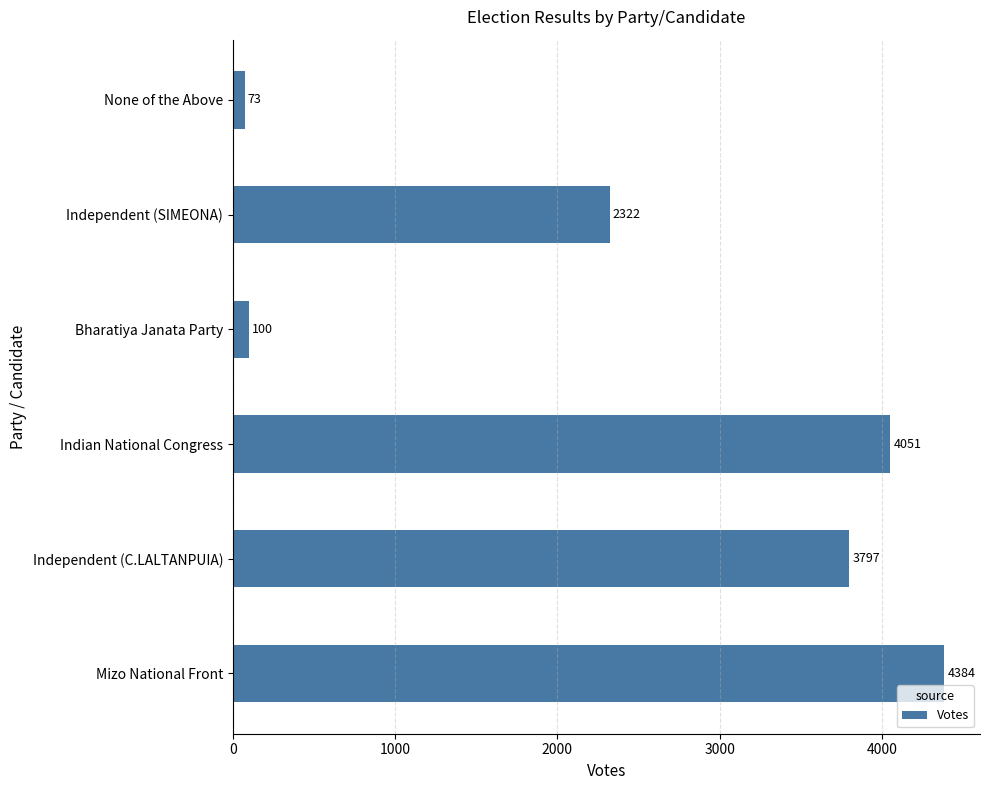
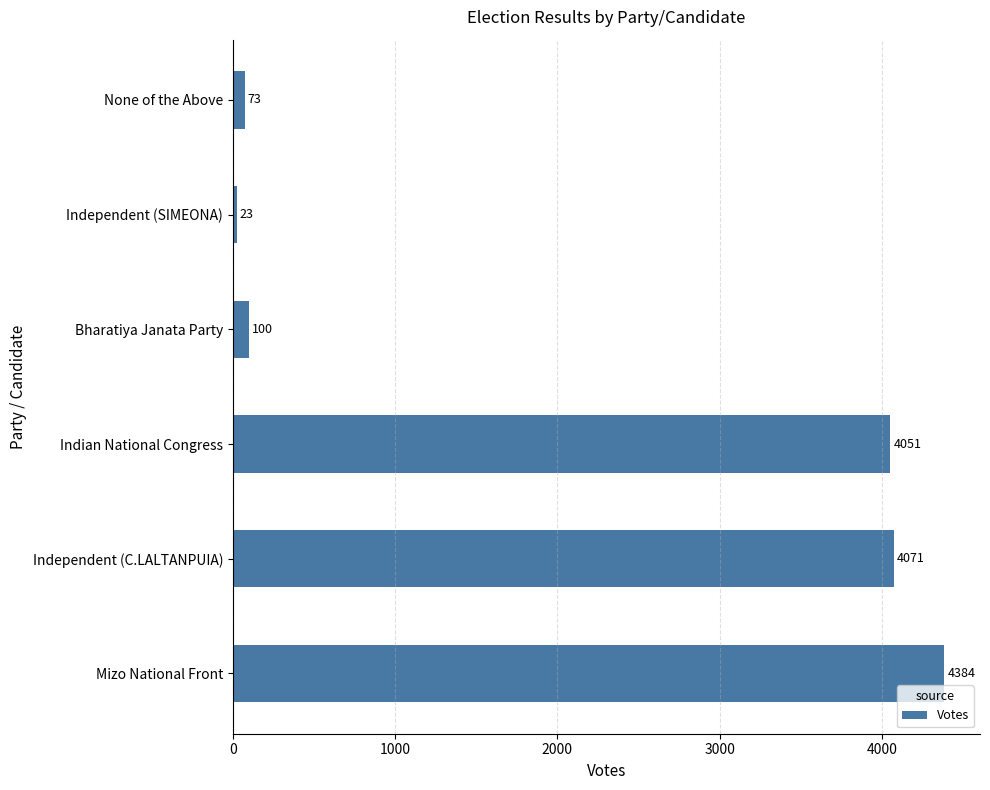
  {
    "None of the Above": 73,
-   "Independent (SIMEONA)": 2322,
+   "Independent (SIMEONA)": 23,
    "Bharatiya Janata Party": 100,
    "Indian National Congress": 4051,
-   "Independent (C.LALTANPUIA)": 3797,
+   "Independent (C.LALTANPUIA)": 4071,
    "Mizo National Front": 4384
  }
